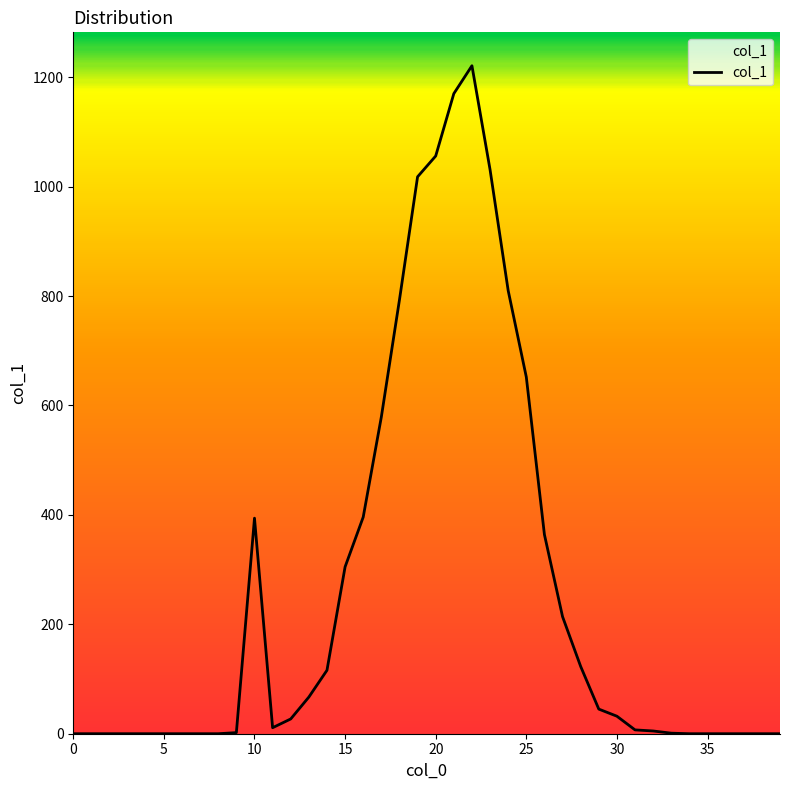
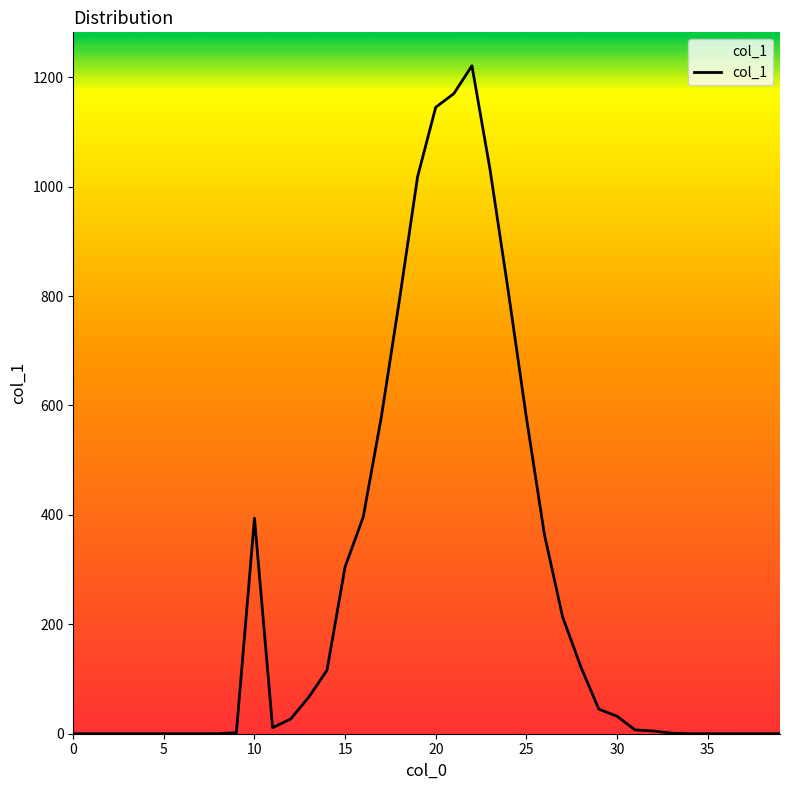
  {
    "0": 0,
    "5": 0,
    "10": 390,
    "15": 310,
-   "20": 1060,
-   "25": 650,
+   "20": 1150,
+   "25": 580,
    "30": 30,
    "35": 0
  }
